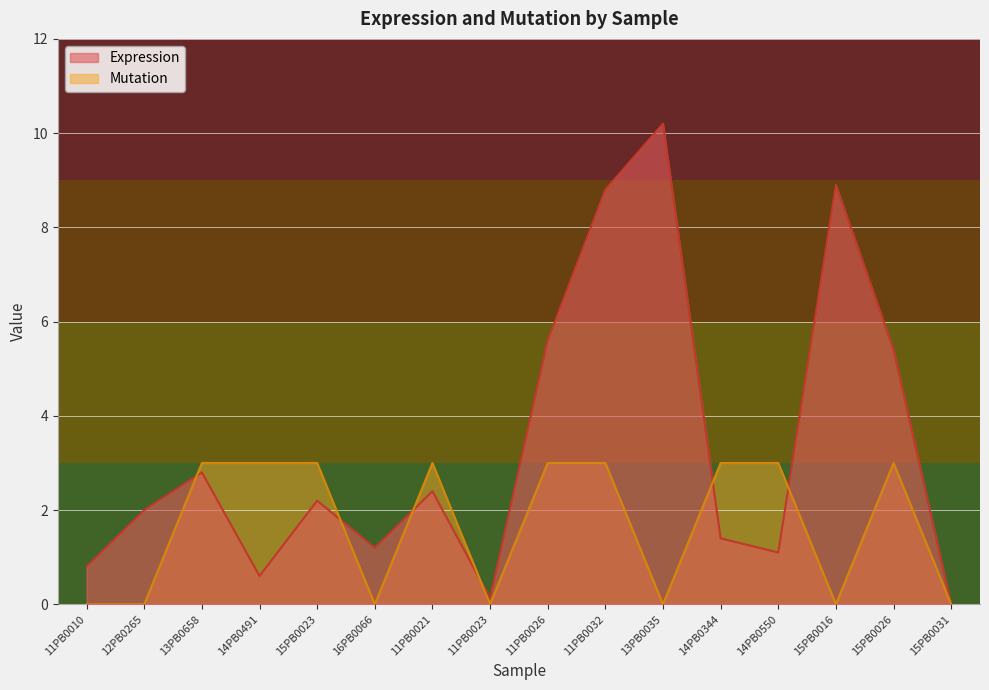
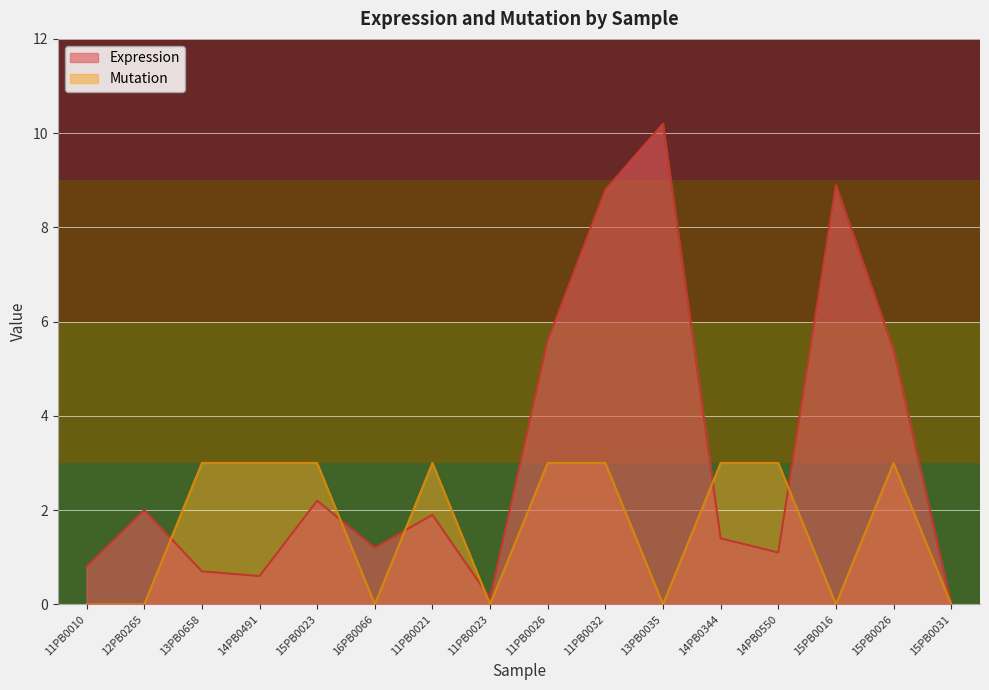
  {
    "Expression": {
      "11PB0010": 0.8,
      "12PB0265": 2.0,
-     "13PB0658": 2.8,
+     "13PB0658": 0.7,
      "14PB0491": 0.6,
      "15PB0023": 2.2,
      "16PB0066": 1.2,
-     "11PB0021": 2.4,
+     "11PB0021": 1.9,
      "11PB0023": 0.1,
      "11PB0026": 5.6,
      "11PB0032": 8.8,
      "13PB0035": 10.2,
      "14PB0344": 1.4,
      "14PB0550": 1.1,
      "15PB0016": 8.9,
      "15PB0026": 5.4
    },
    "Mutation": {
      "11PB0010": 0.0,
      "12PB0265": 0.0,
      "13PB0658": 3.0,
      "14PB0491": 3.0,
      "15PB0023": 3.0,
      "16PB0066": 0.0,
      "11PB0021": 3.0,
      "11PB0023": 0.0,
      "11PB0026": 3.0,
      "11PB0032": 3.0,
      "13PB0035": 0.0,
      "14PB0344": 3.0,
      "14PB0550": 3.0,
      "15PB0016": 0.0,
      "15PB0026": 3.0
    }
  }
